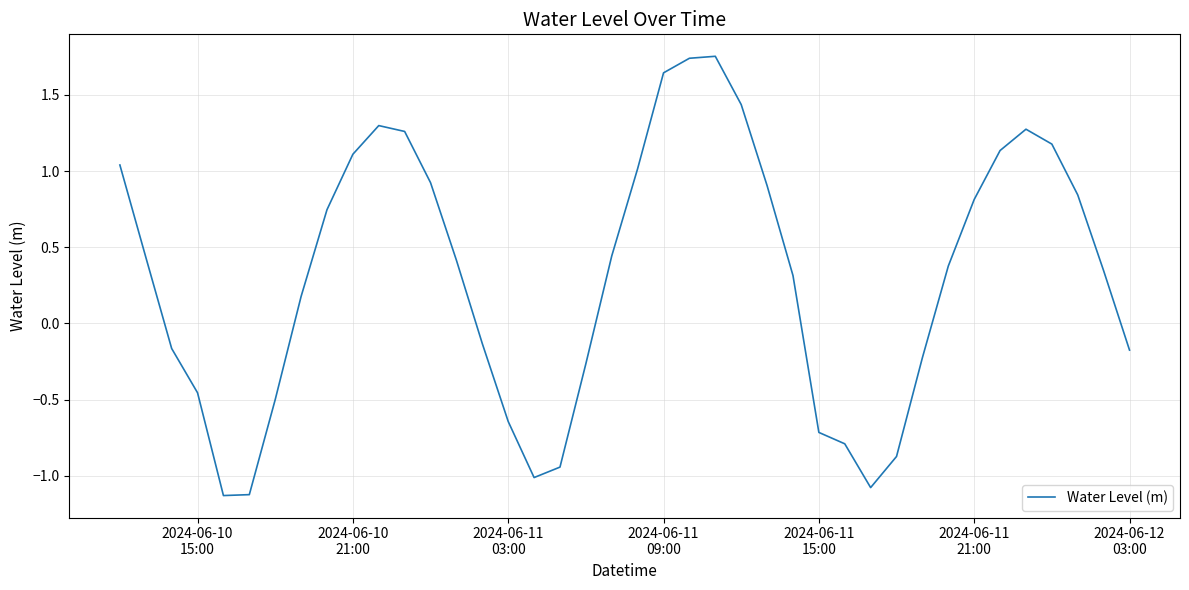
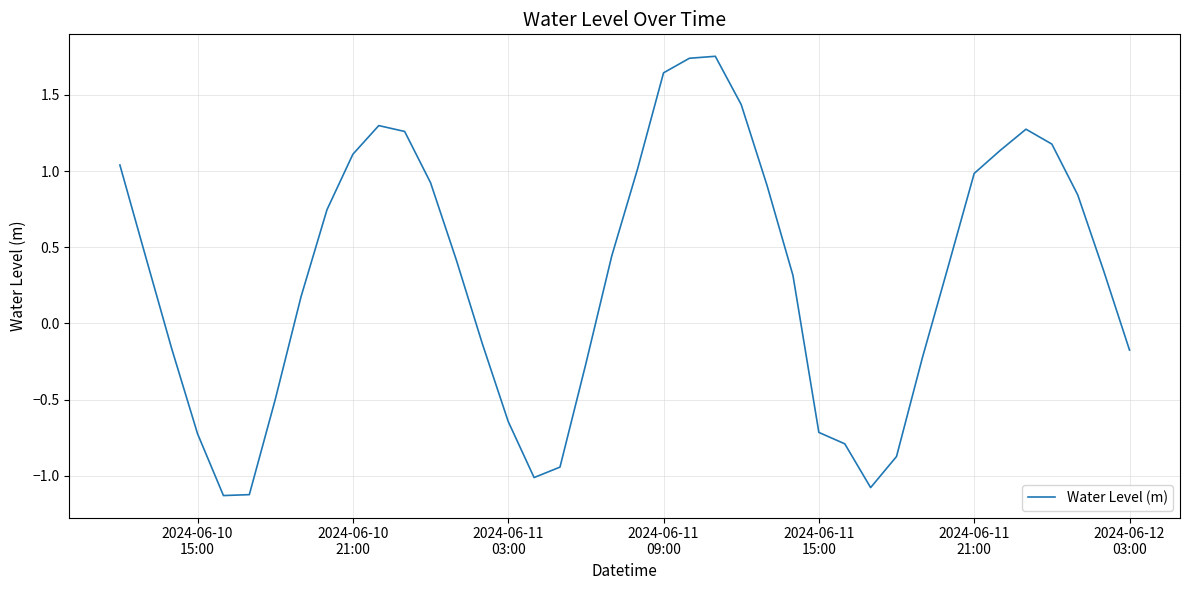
  {
-   "2024-06-10 15:00": -0.46,
+   "2024-06-10 15:00": -0.72,
    "2024-06-10 21:00": 1.11,
    "2024-06-11 03:00": -0.64,
    "2024-06-11 09:00": 1.65,
    "2024-06-11 15:00": -0.72,
-   "2024-06-11 21:00": 0.81,
+   "2024-06-11 21:00": 0.98,
    "2024-06-12 03:00": -0.18
  }
